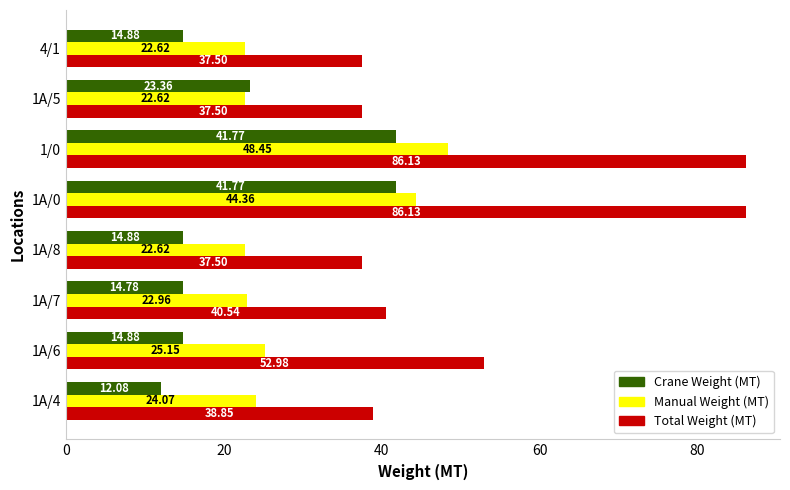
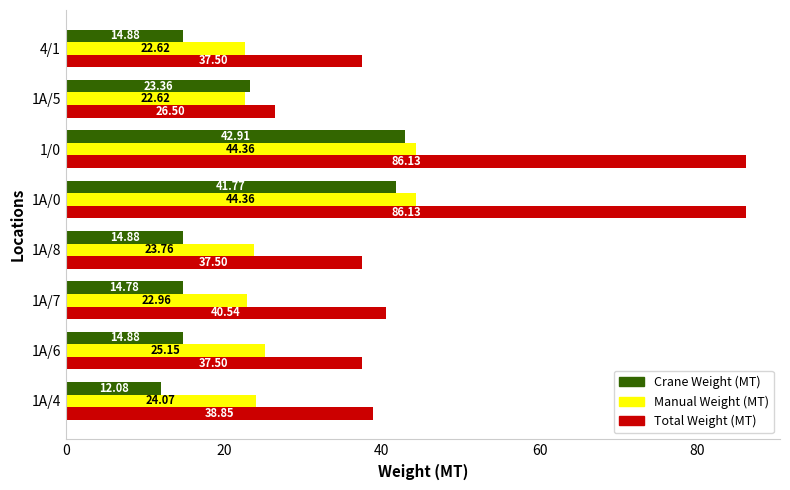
  {
    "Crane Weight (MT)": {
      "4/1": 14.88,
      "1A/5": 23.36,
-     "1/0": 41.77,
+     "1/0": 42.91,
      "1A/0": 41.77,
      "1A/8": 14.88,
      "1A/7": 14.78,
      "1A/6": 14.88,
      "1A/4": 12.08
    },
    "Manual Weight (MT)": {
      "4/1": 22.62,
      "1A/5": 22.62,
-     "1/0": 48.45,
+     "1/0": 44.36,
      "1A/0": 44.36,
-     "1A/8": 22.62,
+     "1A/8": 23.76,
      "1A/7": 22.96,
      "1A/6": 25.15,
      "1A/4": 24.07
    },
    "Total Weight (MT)": {
      "4/1": 37.50,
-     "1A/5": 37.50,
+     "1A/5": 26.50,
      "1/0": 86.13,
      "1A/0": 86.13,
      "1A/8": 37.50,
      "1A/7": 40.54,
-     "1A/6": 52.98,
+     "1A/6": 37.50,
      "1A/4": 38.85
    }
  }
